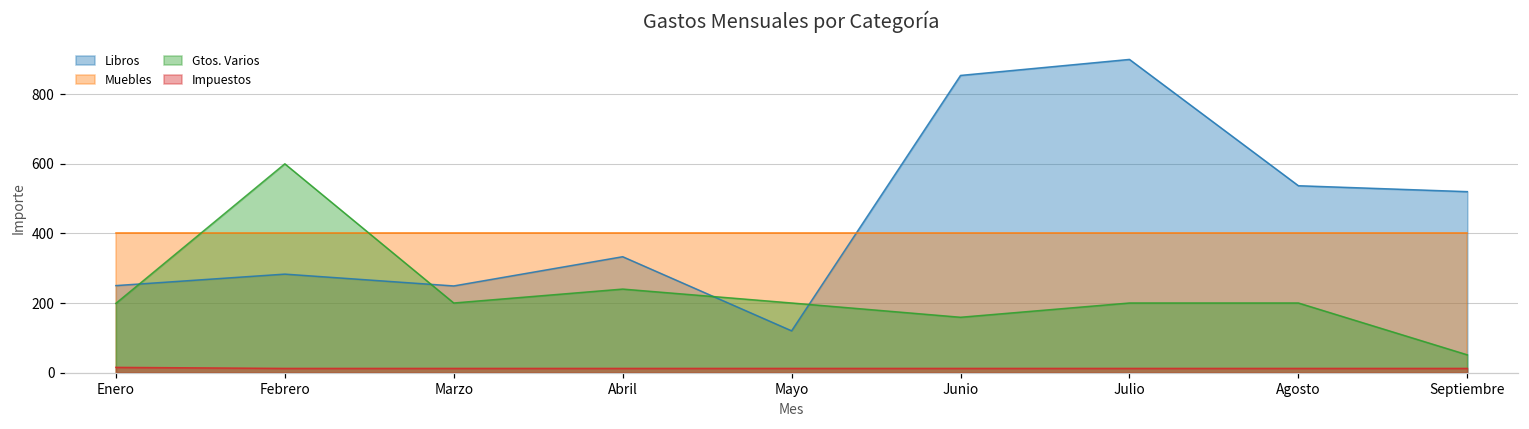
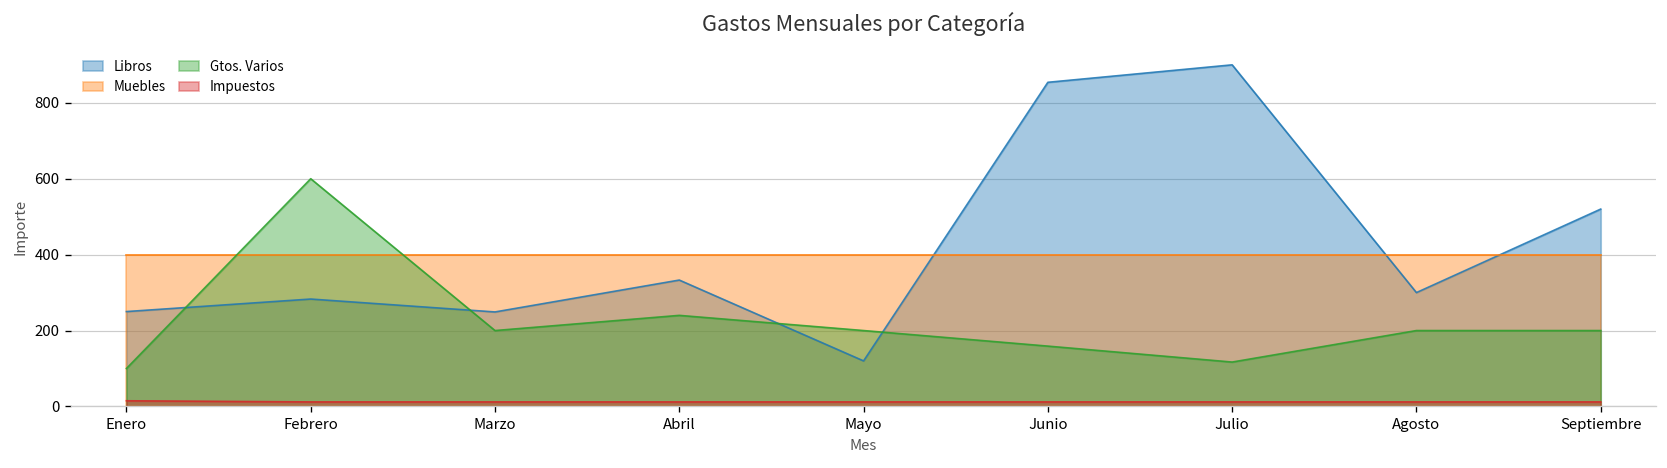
  {
    "Libros": {
      "Enero": 250,
      "Febrero": 280,
      "Marzo": 250,
      "Abril": 330,
      "Mayo": 120,
      "Junio": 850,
      "Julio": 900,
-     "Agosto": 540,
+     "Agosto": 300,
      "Septiembre": 520
    },
    "Gtos. Varios": {
-     "Enero": 200,
+     "Enero": 100,
      "Febrero": 600,
      "Marzo": 200,
      "Abril": 240,
      "Mayo": 200,
      "Junio": 160,
-     "Julio": 200,
+     "Julio": 120,
      "Agosto": 200,
-     "Septiembre": 50
+     "Septiembre": 200
    }
  }
